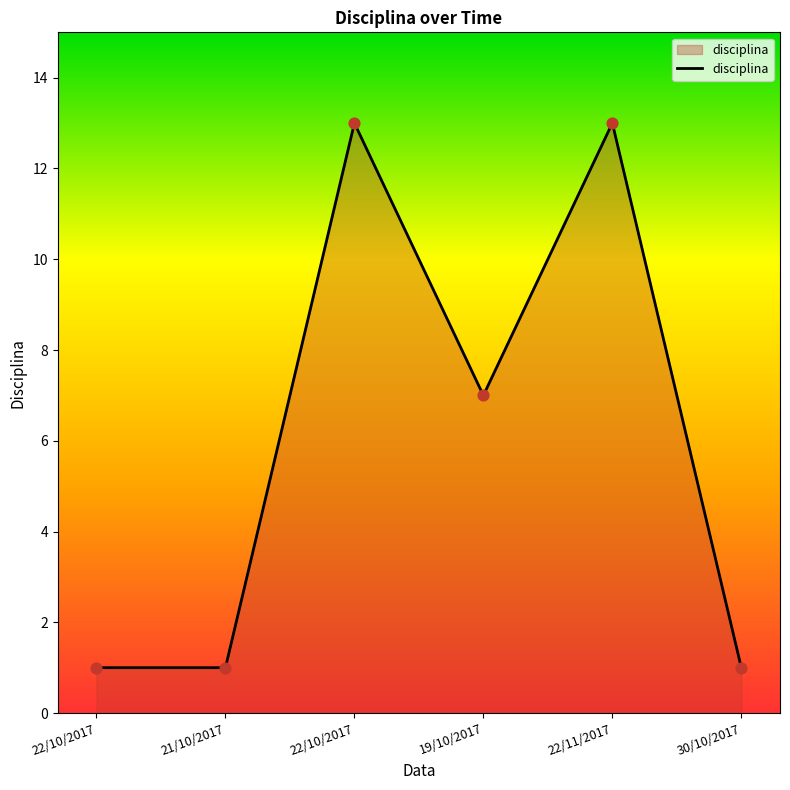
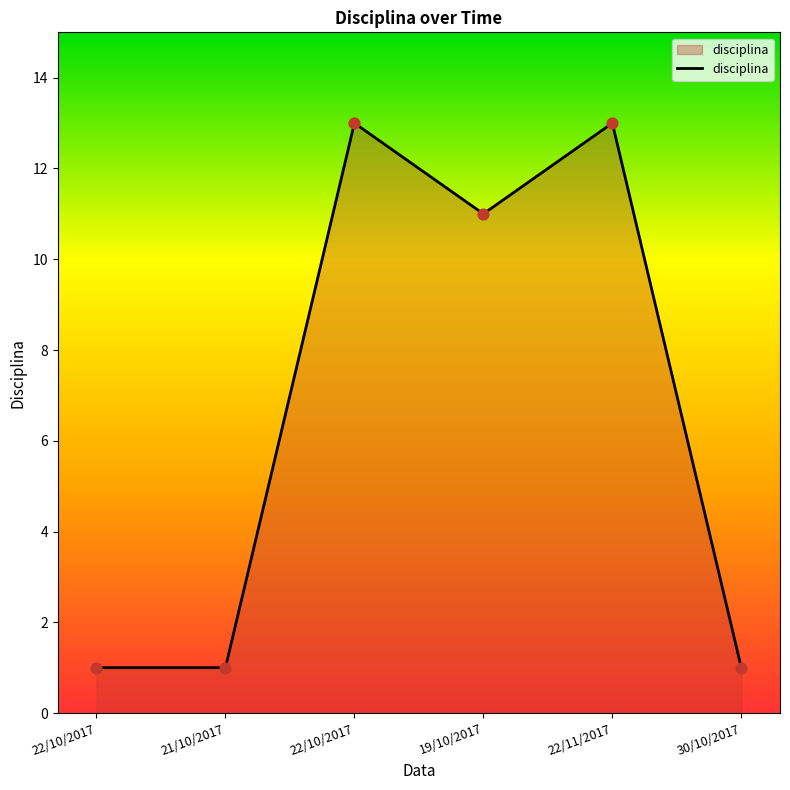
  {
    "21/10/2017": 1,
-   "19/10/2017": 7,
+   "19/10/2017": 11,
    "22/11/2017": 13,
    "30/10/2017": 1
  }
